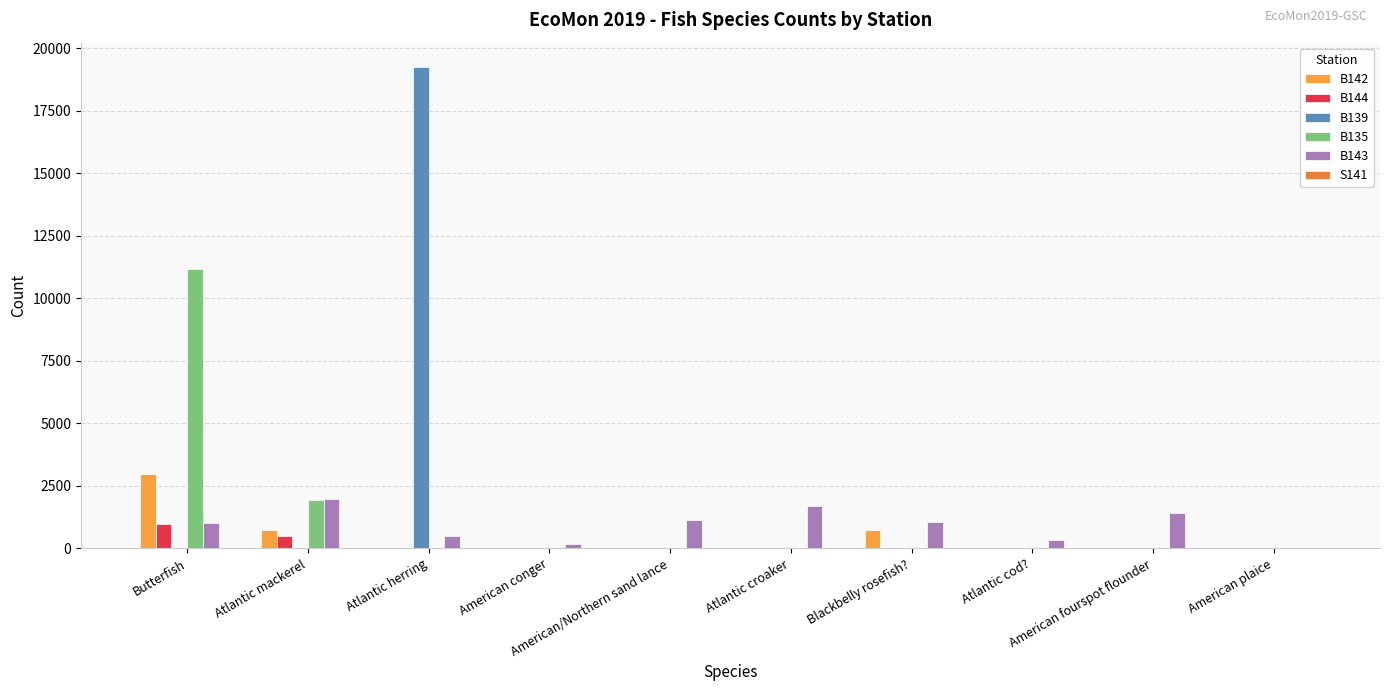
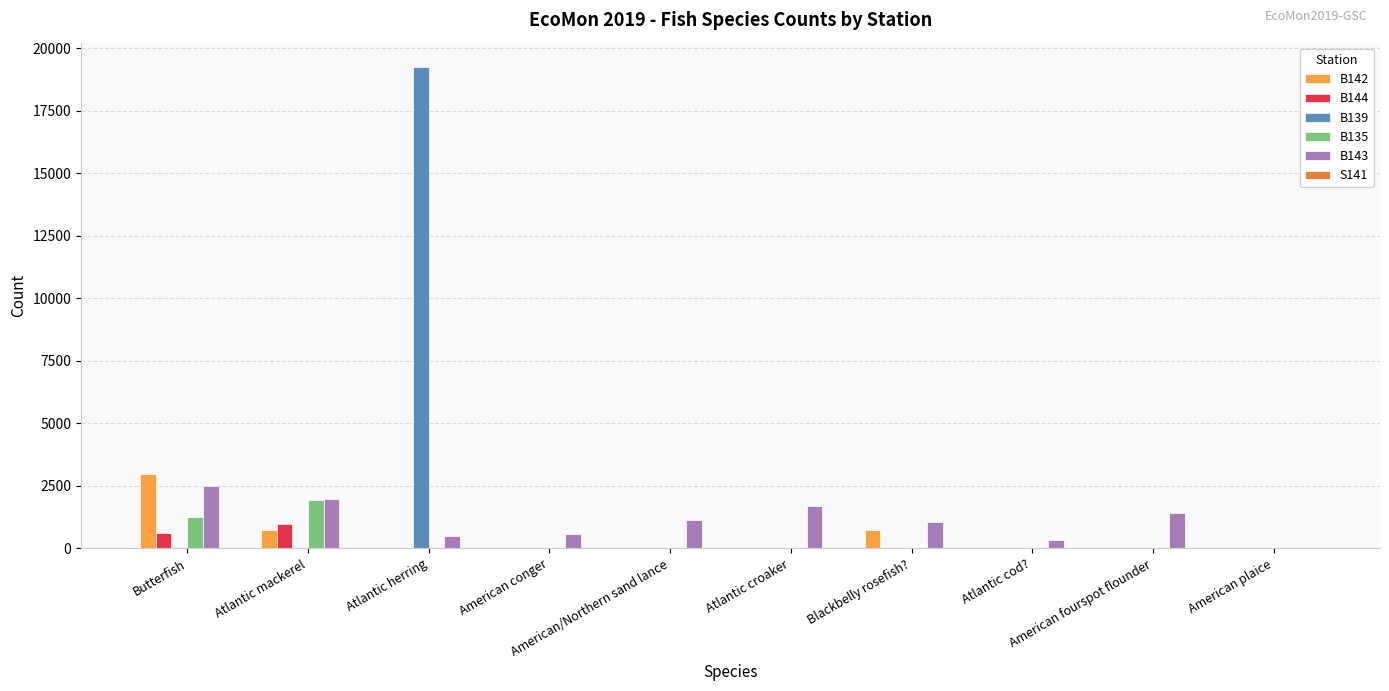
  {
    "B144": {
-     "Butterfish": 1000,
-     "Atlantic mackerel": 500,
+     "Butterfish": 600,
+     "Atlantic mackerel": 1000,
      "Atlantic herring": 0,
      "American conger": 0,
      "American/Northern sand lance": 0,
      "Atlantic croaker": 0,
      "Blackbelly rosefish?": 0,
      "Atlantic cod?": 0,
      "American fourspot flounder": 0,
      "American plaice": 0
    },
    "B139": {
      "Butterfish": 0,
      "Atlantic mackerel": 0,
      "Atlantic herring": 19300,
      "American conger": 0,
      "American/Northern sand lance": 0,
      "Atlantic croaker": 0,
      "Blackbelly rosefish?": 0,
      "Atlantic cod?": 0,
      "American fourspot flounder": 0,
      "American plaice": 0
    },
    "B135": {
-     "Butterfish": 11200,
+     "Butterfish": 1200,
      "Atlantic mackerel": 1900,
      "Atlantic herring": 0,
      "American conger": 0,
      "American/Northern sand lance": 0,
      "Atlantic croaker": 0,
      "Blackbelly rosefish?": 0,
      "Atlantic cod?": 0,
      "American fourspot flounder": 0,
      "American plaice": 0
    },
    "B143": {
-     "Butterfish": 1000,
+     "Butterfish": 2500,
      "Atlantic mackerel": 2000,
      "Atlantic herring": 500,
-     "American conger": 200,
+     "American conger": 600,
      "American/Northern sand lance": 1100,
      "Atlantic croaker": 1700,
      "Blackbelly rosefish?": 1000,
      "Atlantic cod?": 300,
      "American fourspot flounder": 1400,
      "American plaice": 0
    }
  }
